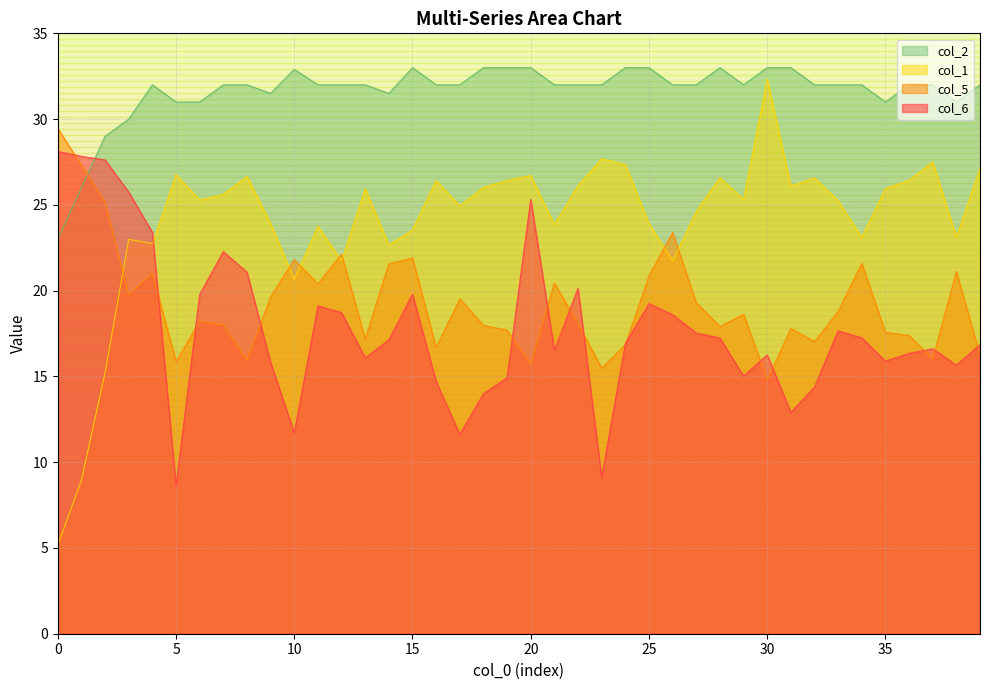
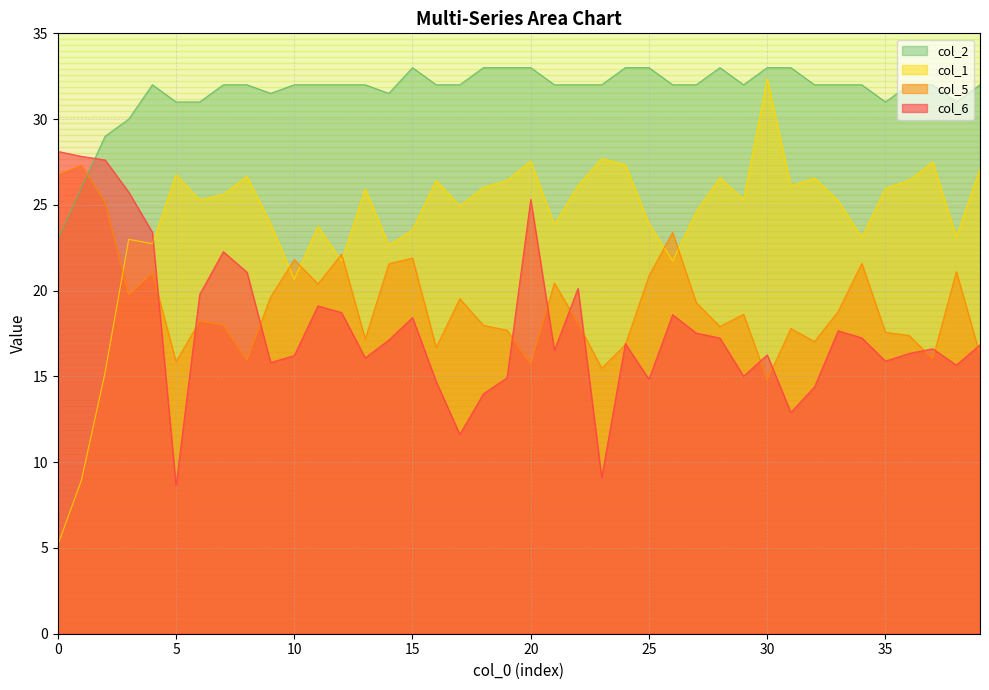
  {
    "col_2": {
      "0": 23.0,
      "5": 31.0,
-     "10": 32.9,
+     "10": 32.0,
      "15": 33.0,
      "20": 33.0,
      "25": 33.0,
      "30": 33.0,
      "35": 31.0
    },
    "col_1": {
      "0": 5.2,
      "5": 26.8,
      "10": 20.7,
      "15": 23.5,
-     "20": 26.7,
+     "20": 27.6,
      "25": 23.9,
      "30": 32.4,
      "35": 26.0
    },
    "col_5": {
-     "0": 29.5,
+     "0": 26.7,
      "5": 15.9,
      "10": 21.8,
      "15": 21.9,
      "20": 15.7,
      "25": 20.9,
      "30": 14.8,
      "35": 17.6
    },
    "col_6": {
      "0": 28.1,
      "5": 8.6,
-     "10": 11.7,
-     "15": 19.8,
+     "10": 16.2,
+     "15": 18.4,
      "20": 25.3,
-     "25": 19.2,
+     "25": 14.8,
      "30": 16.3,
      "35": 15.9
    }
  }
